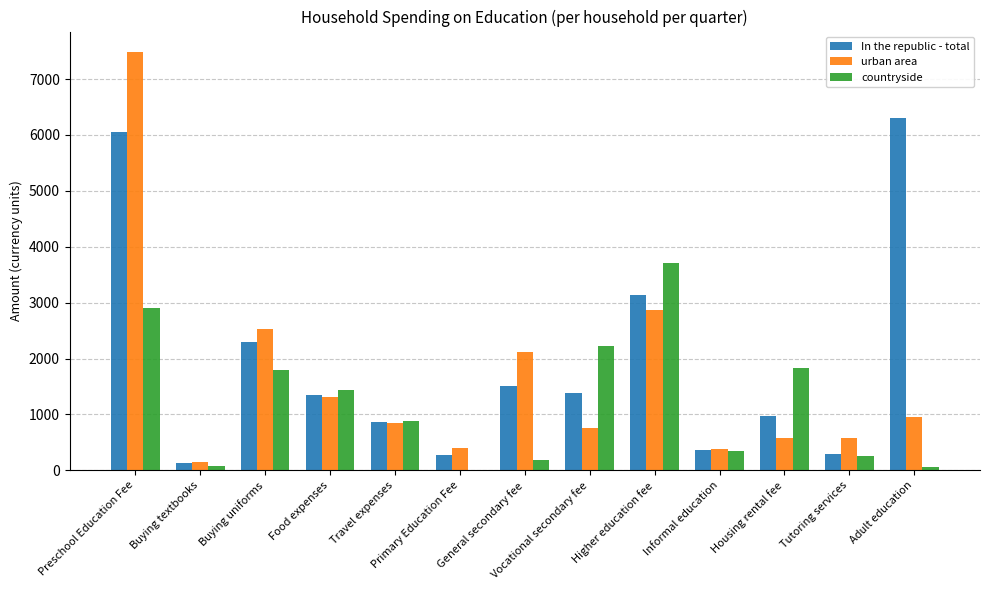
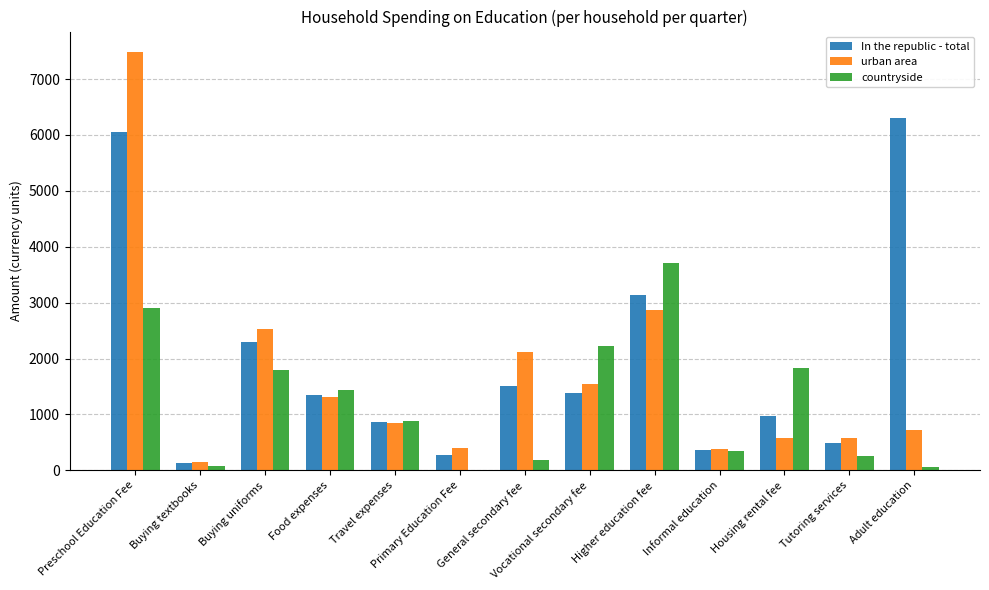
  {
    "In the republic - total": {
      "Preschool Education Fee": 6100,
      "Buying textbooks": 100,
      "Buying uniforms": 2300,
      "Food expenses": 1300,
      "Travel expenses": 900,
      "Primary Education Fee": 300,
      "General secondary fee": 1500,
      "Vocational secondary fee": 1400,
      "Higher education fee": 3100,
      "Informal education": 400,
      "Housing rental fee": 1000,
-     "Tutoring services": 300,
+     "Tutoring services": 500,
      "Adult education": 6300
    },
    "urban area": {
      "Preschool Education Fee": 7500,
      "Buying textbooks": 200,
      "Buying uniforms": 2500,
      "Food expenses": 1300,
      "Travel expenses": 900,
      "Primary Education Fee": 400,
      "General secondary fee": 2100,
-     "Vocational secondary fee": 800,
+     "Vocational secondary fee": 1500,
      "Higher education fee": 2900,
      "Informal education": 400,
      "Housing rental fee": 600,
      "Tutoring services": 600,
-     "Adult education": 900
+     "Adult education": 700
    },
    "countryside": {
      "Preschool Education Fee": 2900,
      "Buying textbooks": 100,
      "Buying uniforms": 1800,
      "Food expenses": 1400,
      "Travel expenses": 900,
      "Primary Education Fee": 0,
      "General secondary fee": 200,
      "Vocational secondary fee": 2200,
      "Higher education fee": 3700,
      "Informal education": 300,
      "Housing rental fee": 1800,
      "Tutoring services": 300,
      "Adult education": 100
    }
  }
